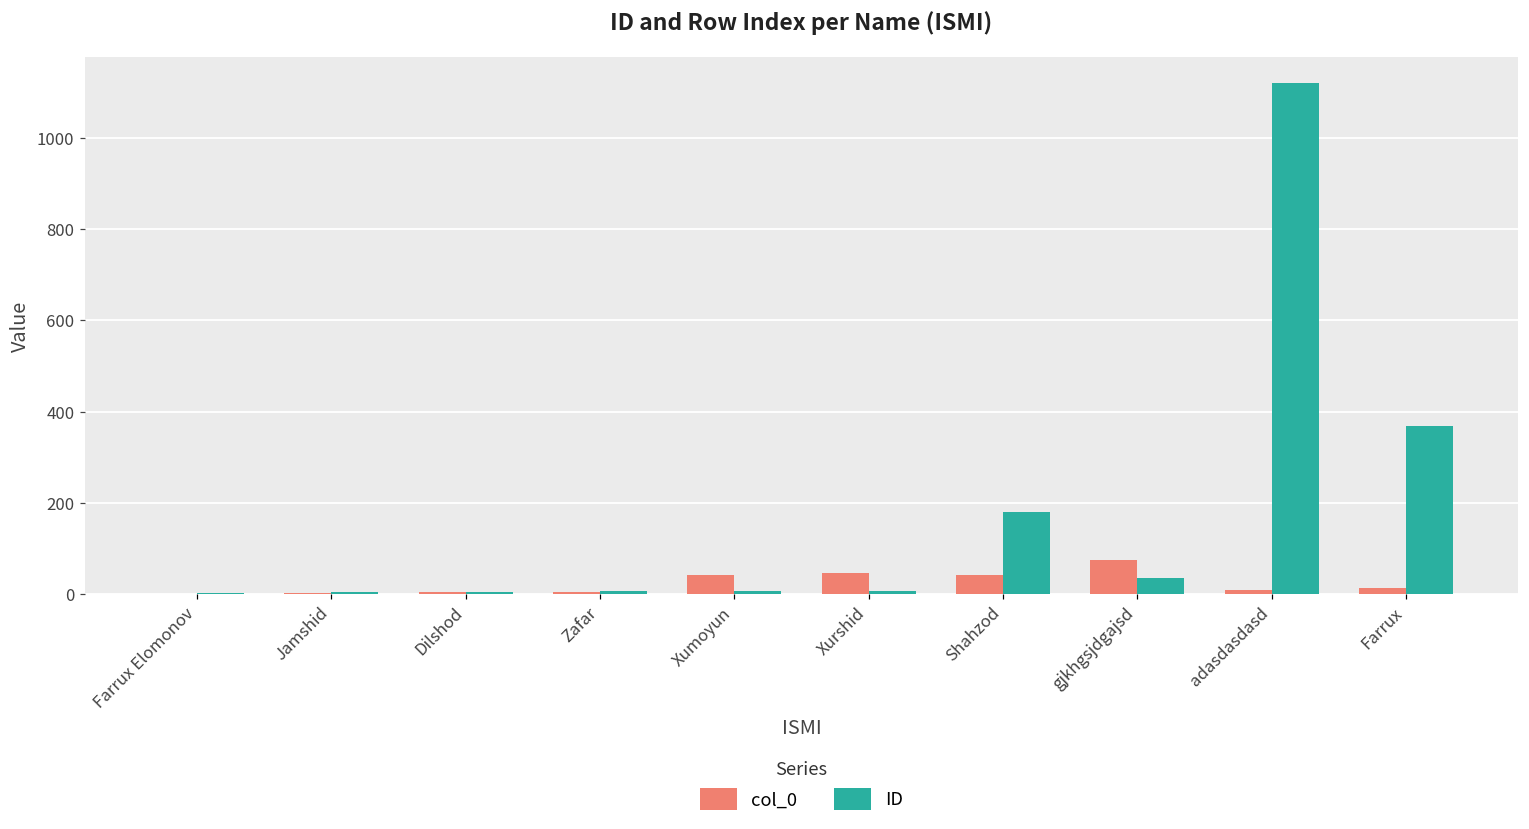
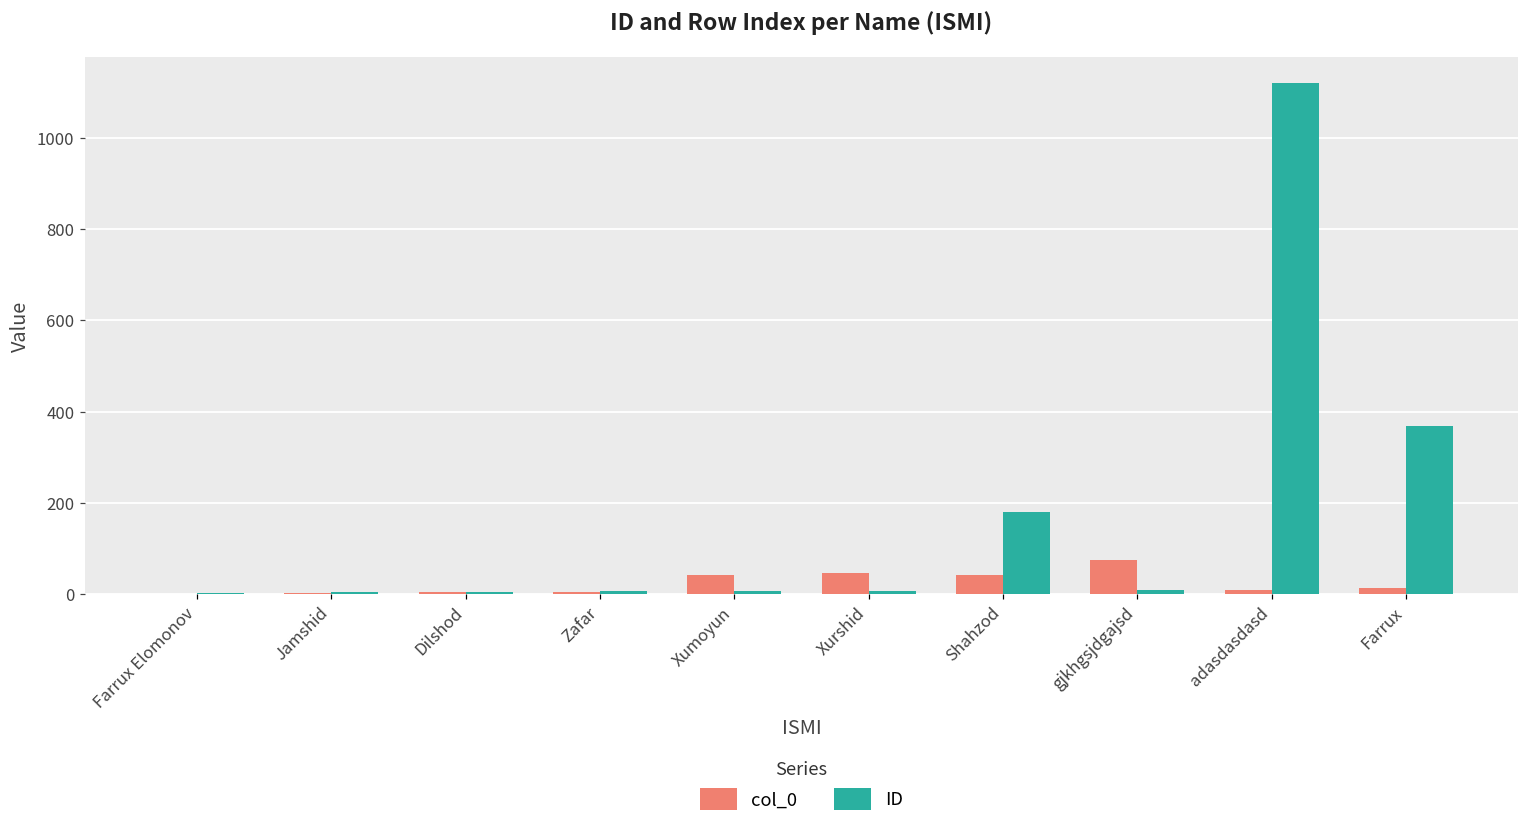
  {
    "col_0": {
      "Farrux Elomonov": 0,
      "Xumoyun": 40,
      "Xurshid": 50,
      "Shahzod": 40,
      "gjkhgsjdgajsd": 80,
      "adasdasdasd": 10,
      "Farrux": 10
    },
    "ID": {
      "Xurshid": 10,
      "Shahzod": 180,
-     "gjkhgsjdgajsd": 30,
+     "gjkhgsjdgajsd": 10,
      "adasdasdasd": 1120,
      "Farrux": 370
    }
  }
